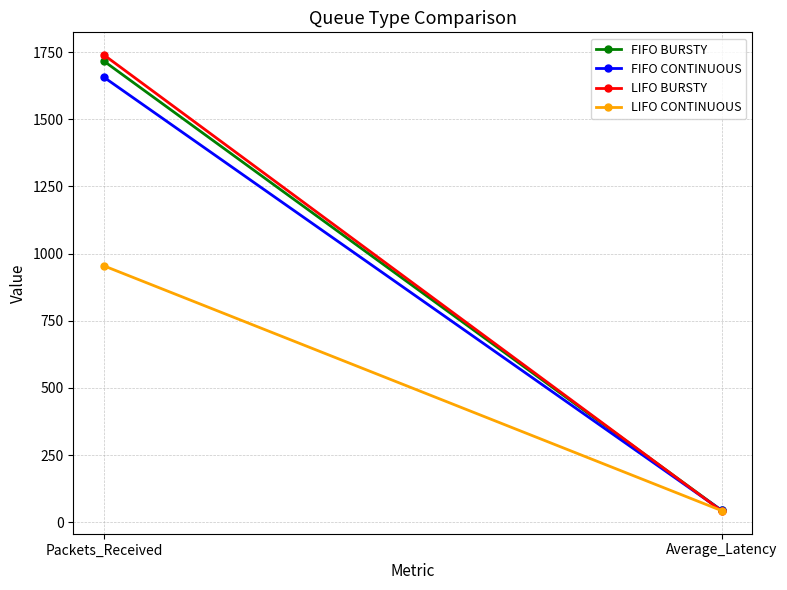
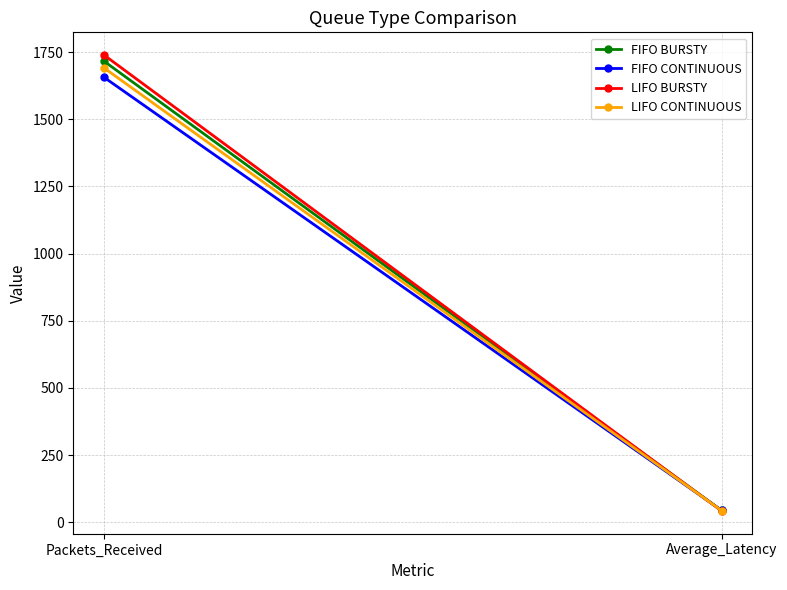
  {
    "FIFO BURSTY": {
      "Packets_Received": 1720
    },
    "FIFO CONTINUOUS": {
      "Packets_Received": 1660
    },
    "LIFO BURSTY": {
      "Packets_Received": 1740
    },
    "LIFO CONTINUOUS": {
-     "Packets_Received": 950
+     "Packets_Received": 1690
    }
  }
